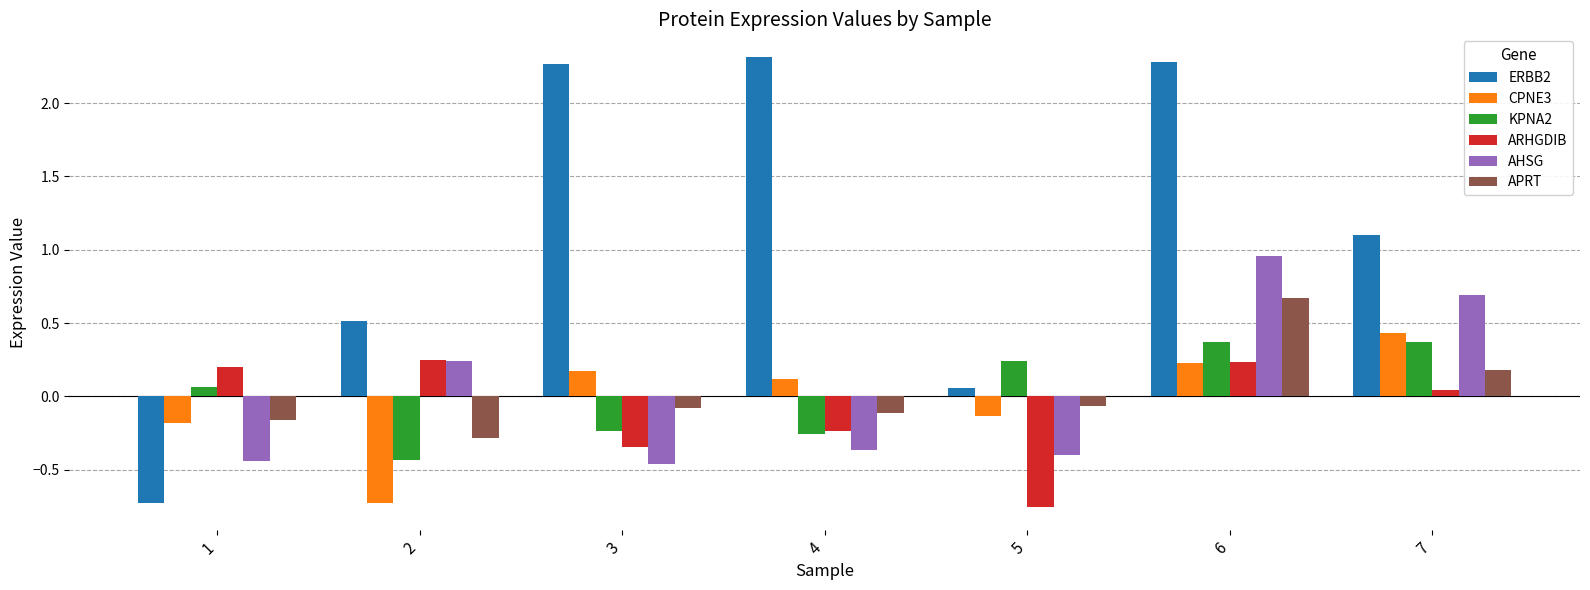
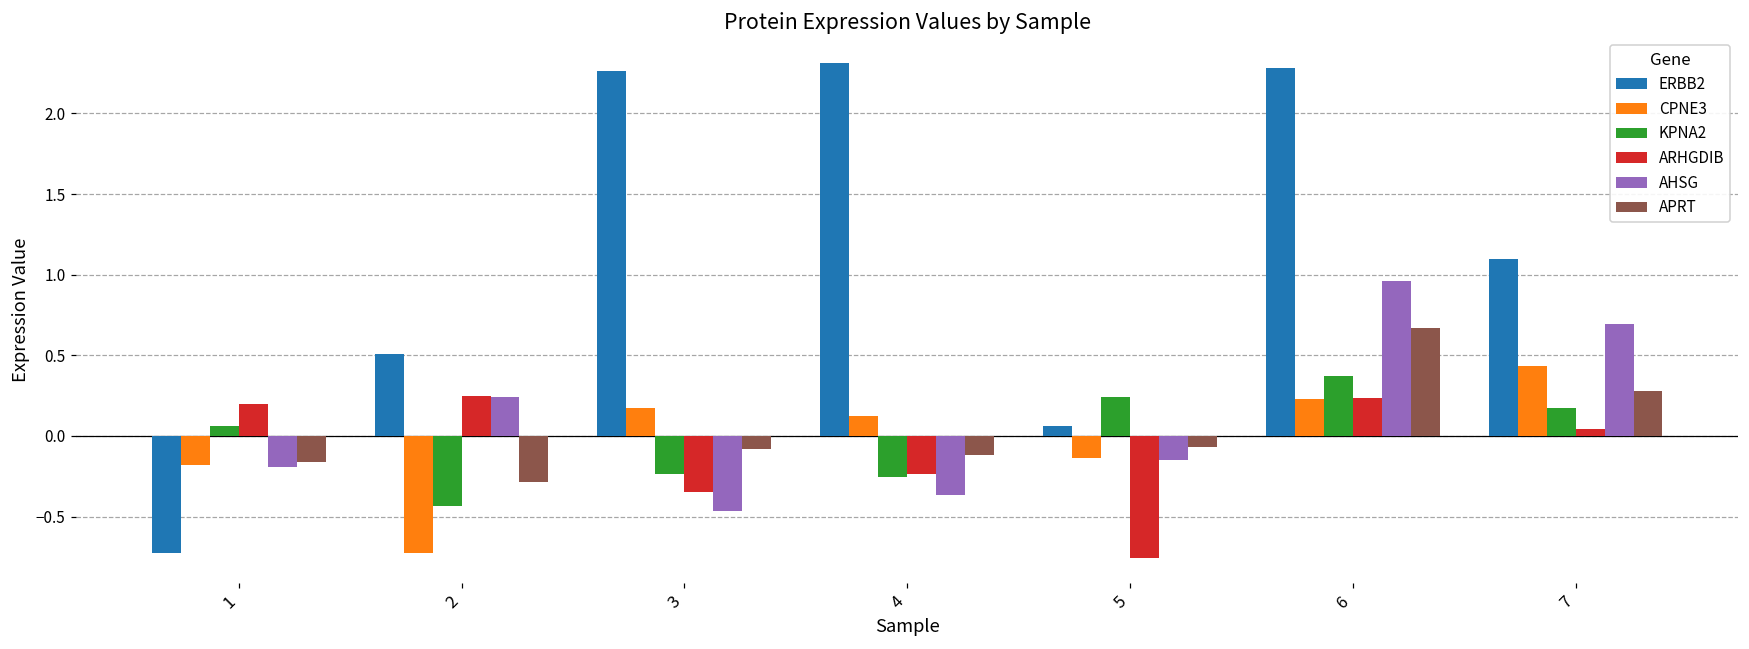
  {
    "ERBB2": {
      "1": -0.73,
      "2": 0.51,
      "3": 2.26,
      "4": 2.32,
      "5": 0.06,
      "6": 2.28,
      "7": 1.10
    },
    "CPNE3": {
      "1": -0.18,
      "2": -0.73,
      "3": 0.17,
      "4": 0.12,
      "5": -0.14,
      "6": 0.23,
      "7": 0.43
    },
    "KPNA2": {
      "1": 0.06,
      "2": -0.44,
      "3": -0.24,
      "4": -0.26,
      "5": 0.24,
      "6": 0.37,
-     "7": 0.37
+     "7": 0.17
    },
    "ARHGDIB": {
      "1": 0.20,
      "2": 0.25,
      "3": -0.35,
      "4": -0.23,
      "5": -0.76,
      "6": 0.24,
      "7": 0.04
    },
    "AHSG": {
-     "1": -0.44,
+     "1": -0.19,
      "2": 0.24,
      "3": -0.46,
      "4": -0.36,
-     "5": -0.40,
+     "5": -0.15,
      "6": 0.96,
      "7": 0.69
    },
    "APRT": {
      "1": -0.16,
      "2": -0.28,
      "3": -0.08,
      "4": -0.12,
      "5": -0.07,
      "6": 0.67,
-     "7": 0.18
+     "7": 0.28
    }
  }
